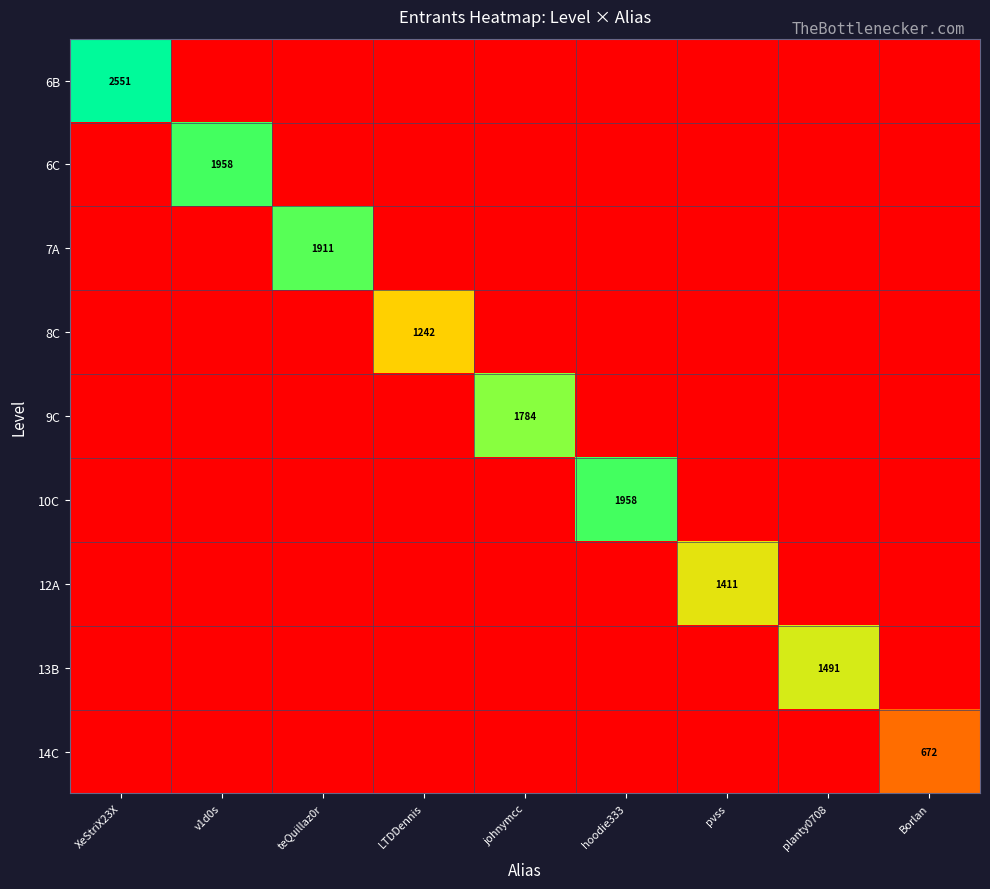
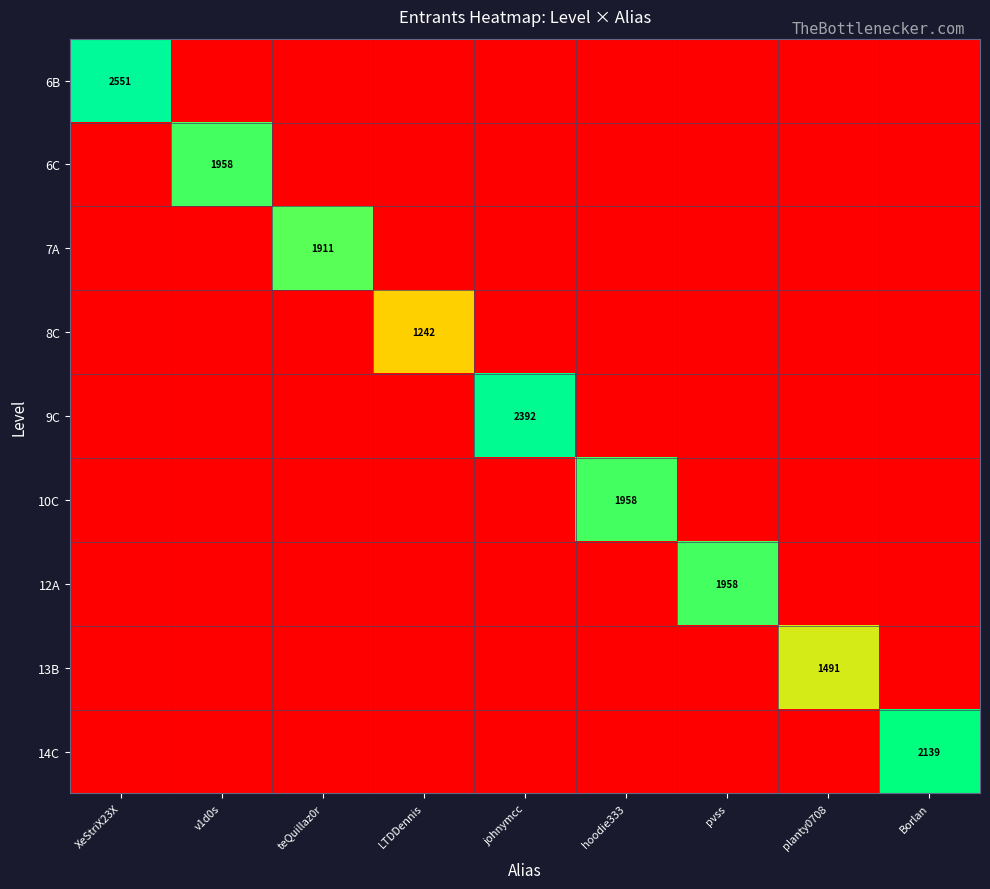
  {
    "6B": {
      "XeStriX23X": 2551
    },
    "6C": {
      "v1d0s": 1958
    },
    "7A": {
      "teQuillaz0r": 1911
    },
    "8C": {
      "LTDDennis": 1242
    },
    "9C": {
-     "johnymcc": 1784
+     "johnymcc": 2392
    },
    "10C": {
      "hoodie333": 1958
    },
    "12A": {
-     "pvss": 1411
+     "pvss": 1958
    },
    "13B": {
      "planty0708": 1491
    },
    "14C": {
-     "Borlan": 672
+     "Borlan": 2139
    }
  }
